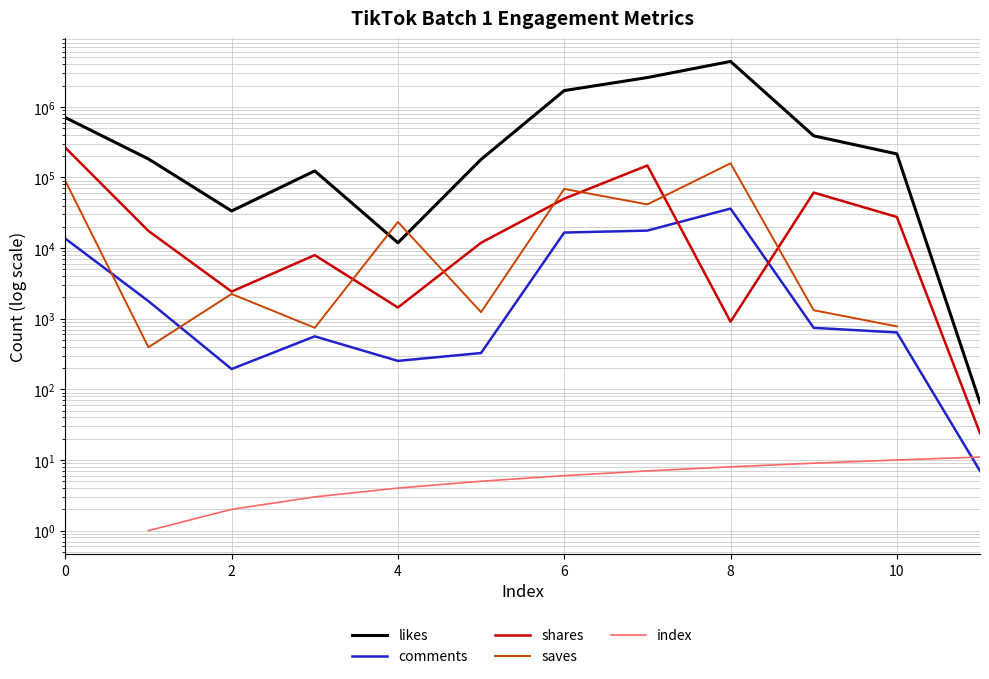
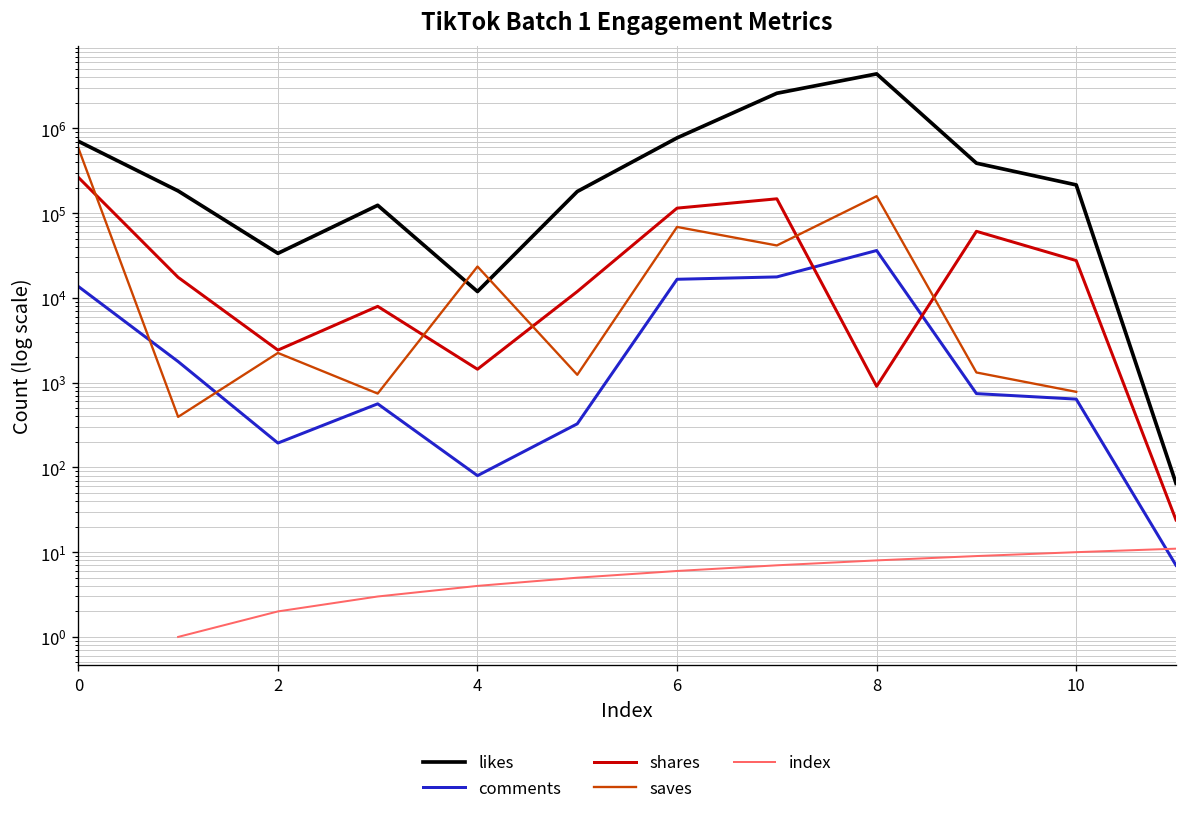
  {
    "likes": {
      "0": 700000,
      "2": 30000,
      "4": 12000,
-     "6": 1700000,
+     "6": 800000,
      "8": 4000000,
      "10": 220000
    },
    "comments": {
      "0": 14000,
      "2": 190,
-     "4": 250,
+     "4": 80,
      "6": 17000,
      "8": 40000,
      "10": 600
    },
    "shares": {
      "0": 260000,
      "4": 1400,
-     "6": 50000,
+     "6": 110000,
      "8": 900,
      "10": 28000
    },
    "saves": {
-     "0": 90000,
+     "0": 600000,
      "4": 23000,
      "6": 70000,
      "8": 160000,
      "10": 800
    },
    "index": {
      "2": 2,
      "4": 4,
      "6": 6,
      "8": 8,
      "10": 10
    }
  }
